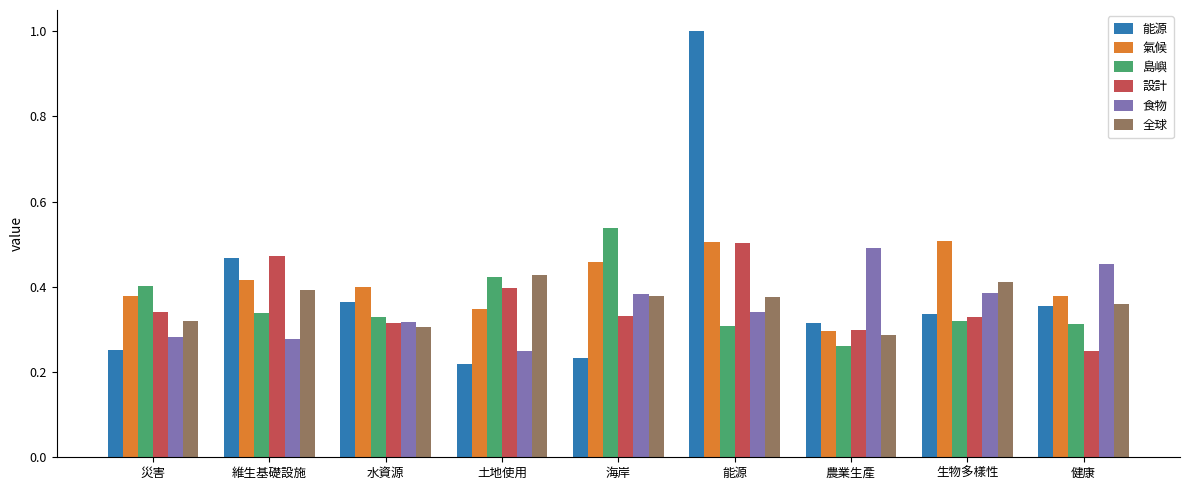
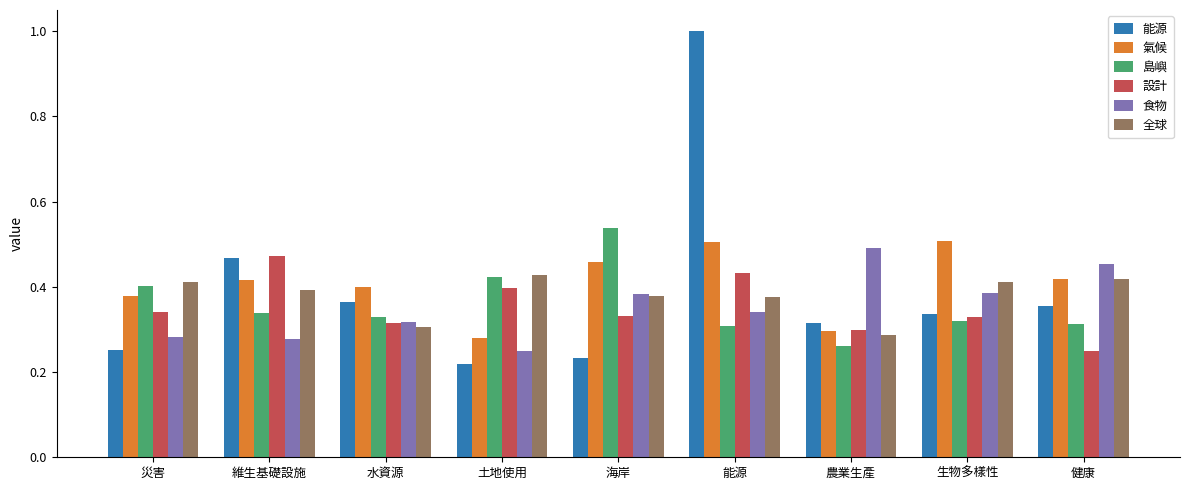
  {
    "能源": {
      "災害": 0.25,
      "維生基礎設施": 0.47,
      "水資源": 0.36,
      "土地使用": 0.22,
      "海岸": 0.23,
      "能源": 1.00,
      "農業生產": 0.31,
      "生物多樣性": 0.34,
      "健康": 0.36
    },
    "氣候": {
      "災害": 0.38,
      "維生基礎設施": 0.42,
      "水資源": 0.40,
-     "土地使用": 0.35,
+     "土地使用": 0.28,
      "海岸": 0.46,
      "能源": 0.51,
      "農業生產": 0.30,
      "生物多樣性": 0.51,
-     "健康": 0.38
+     "健康": 0.42
    },
    "島嶼": {
      "災害": 0.40,
      "維生基礎設施": 0.34,
      "水資源": 0.33,
      "土地使用": 0.42,
      "海岸": 0.54,
      "能源": 0.31,
      "農業生產": 0.26,
      "生物多樣性": 0.32,
      "健康": 0.31
    },
    "設計": {
      "災害": 0.34,
      "維生基礎設施": 0.47,
      "水資源": 0.32,
      "土地使用": 0.40,
      "海岸": 0.33,
-     "能源": 0.50,
+     "能源": 0.43,
      "農業生產": 0.30,
      "生物多樣性": 0.33,
      "健康": 0.25
    },
    "食物": {
      "災害": 0.28,
      "維生基礎設施": 0.28,
      "水資源": 0.32,
      "土地使用": 0.25,
      "海岸": 0.38,
      "能源": 0.34,
      "農業生產": 0.49,
      "生物多樣性": 0.39,
      "健康": 0.45
    },
    "全球": {
-     "災害": 0.32,
+     "災害": 0.41,
      "維生基礎設施": 0.39,
      "水資源": 0.31,
      "土地使用": 0.43,
      "海岸": 0.38,
      "能源": 0.38,
      "農業生產": 0.29,
      "生物多樣性": 0.41,
-     "健康": 0.36
+     "健康": 0.42
    }
  }
